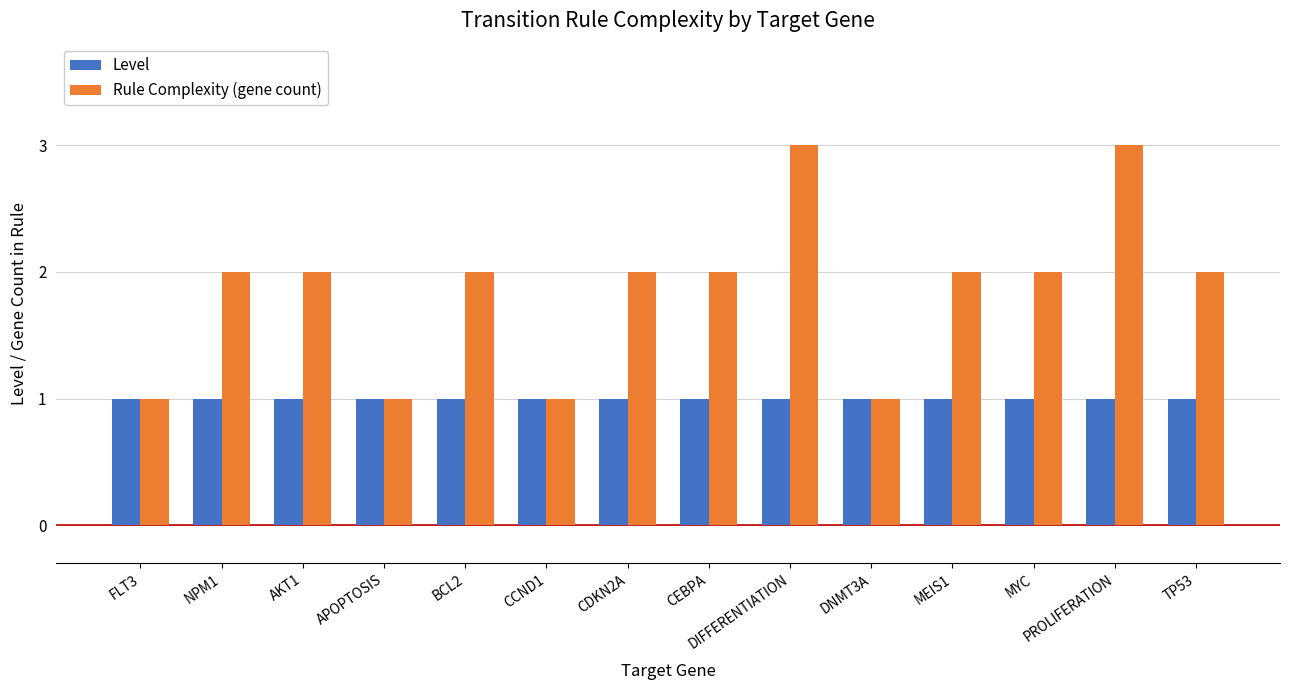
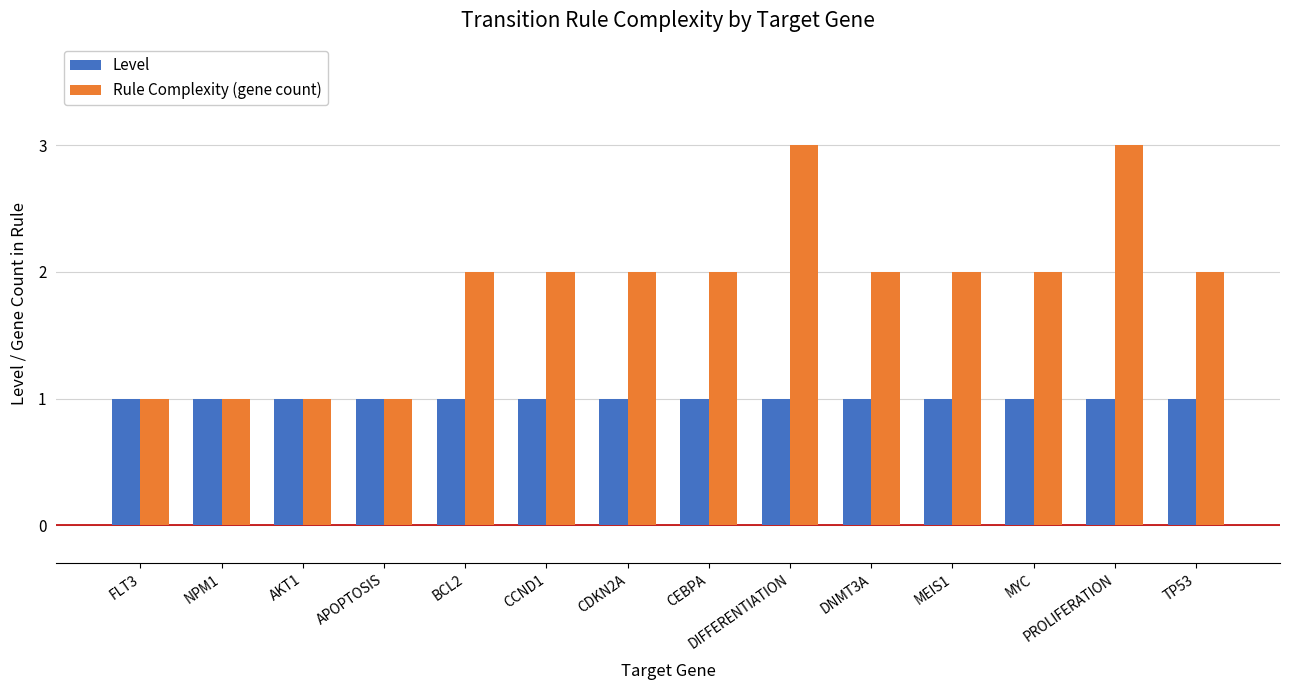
  {
    "Level": {
      "FLT3": 1,
      "NPM1": 1,
      "AKT1": 1,
      "APOPTOSIS": 1,
      "BCL2": 1,
      "CCND1": 1,
      "CDKN2A": 1,
      "CEBPA": 1,
      "DIFFERENTIATION": 1,
      "DNMT3A": 1,
      "MEIS1": 1,
      "MYC": 1,
      "PROLIFERATION": 1,
      "TP53": 1
    },
    "Rule Complexity (gene count)": {
      "FLT3": 1,
-     "NPM1": 2,
-     "AKT1": 2,
+     "NPM1": 1,
+     "AKT1": 1,
      "APOPTOSIS": 1,
      "BCL2": 2,
-     "CCND1": 1,
+     "CCND1": 2,
      "CDKN2A": 2,
      "CEBPA": 2,
      "DIFFERENTIATION": 3,
-     "DNMT3A": 1,
+     "DNMT3A": 2,
      "MEIS1": 2,
      "MYC": 2,
      "PROLIFERATION": 3,
      "TP53": 2
    }
  }
